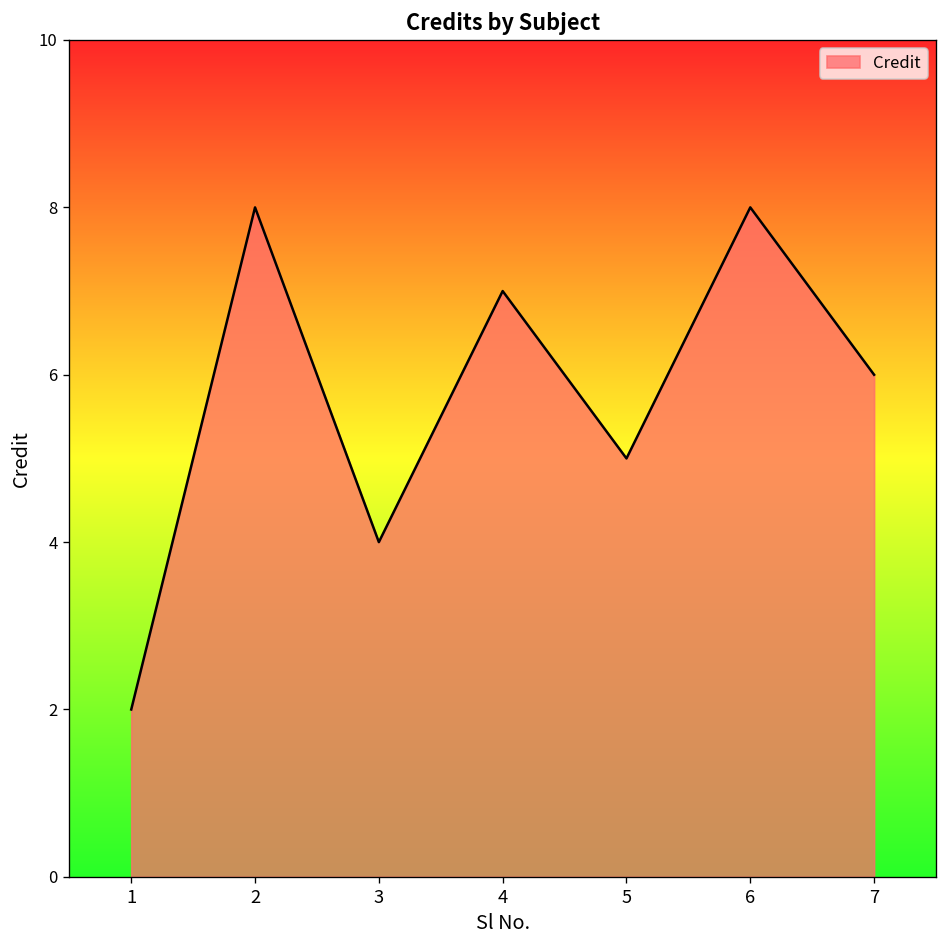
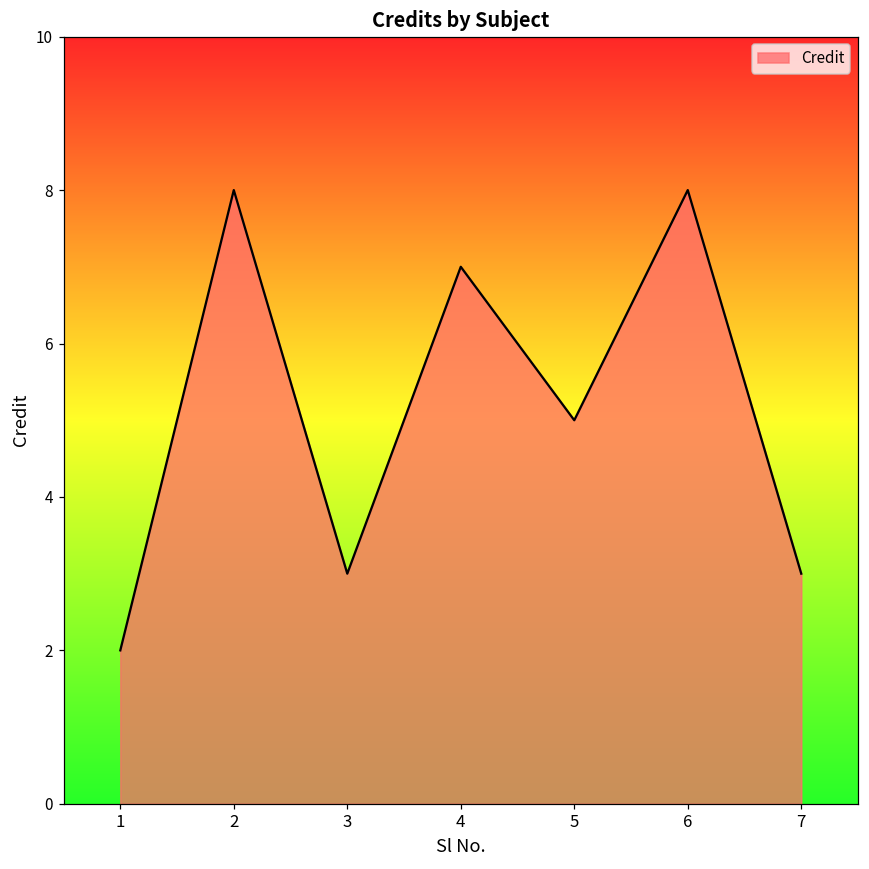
  {
    "1": 2,
    "2": 8,
-   "3": 4,
+   "3": 3,
    "4": 7,
    "5": 5,
    "6": 8,
-   "7": 6
+   "7": 3
  }
